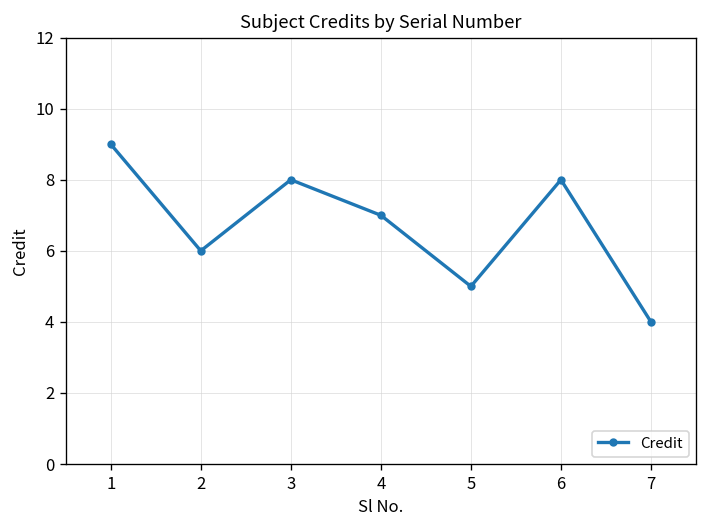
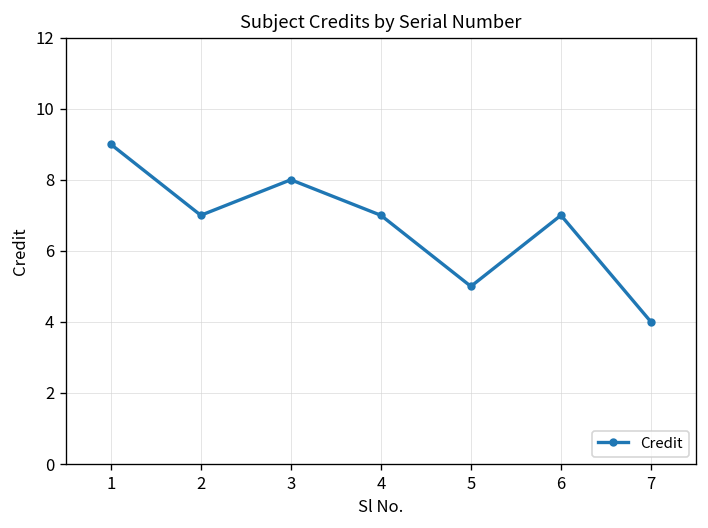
  {
    "1": 9,
-   "2": 6,
+   "2": 7,
    "3": 8,
    "4": 7,
    "5": 5,
-   "6": 8,
+   "6": 7,
    "7": 4
  }
